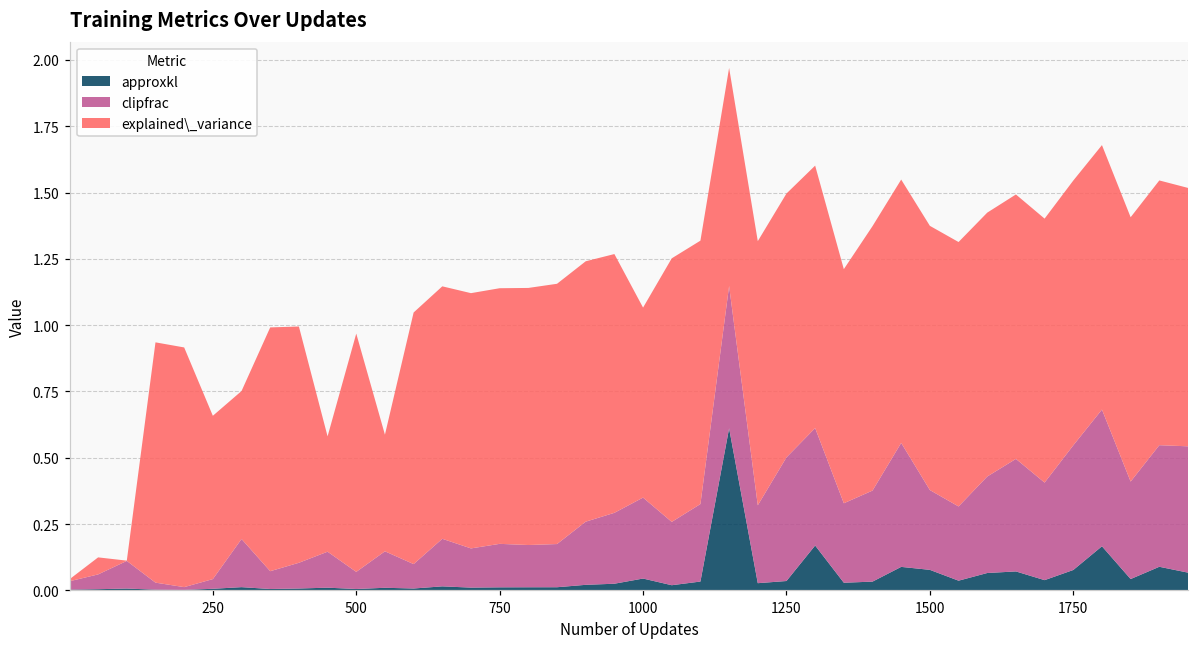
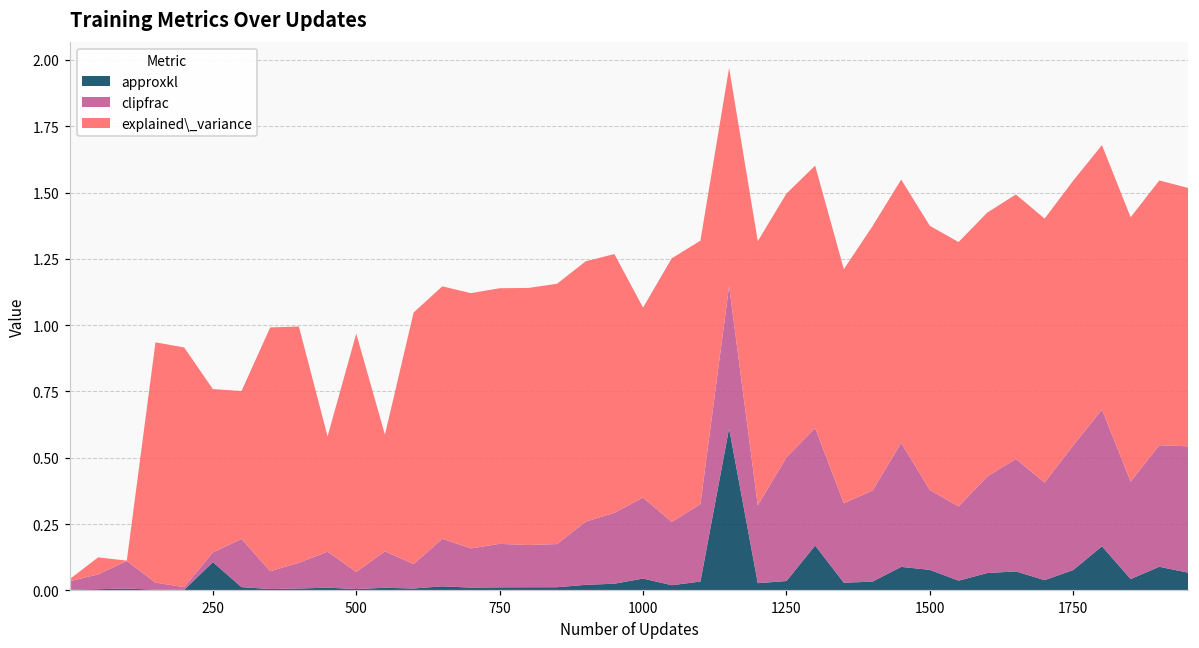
  {
    "approxkl": {
-     "250": 0.01,
+     "250": 0.11,
      "750": 0.01,
      "1000": 0.05,
      "1250": 0.04,
      "1500": 0.08,
      "1750": 0.08
    },
    "clipfrac": {
      "250": 0.04,
      "500": 0.06,
      "750": 0.16,
      "1000": 0.31,
      "1250": 0.47,
      "1500": 0.30,
      "1750": 0.47
    },
    "explained\\_variance": {
      "250": 0.62,
      "500": 0.90,
      "750": 0.96,
      "1000": 0.72,
      "1250": 0.99,
      "1500": 1.00,
      "1750": 1.00
    }
  }
